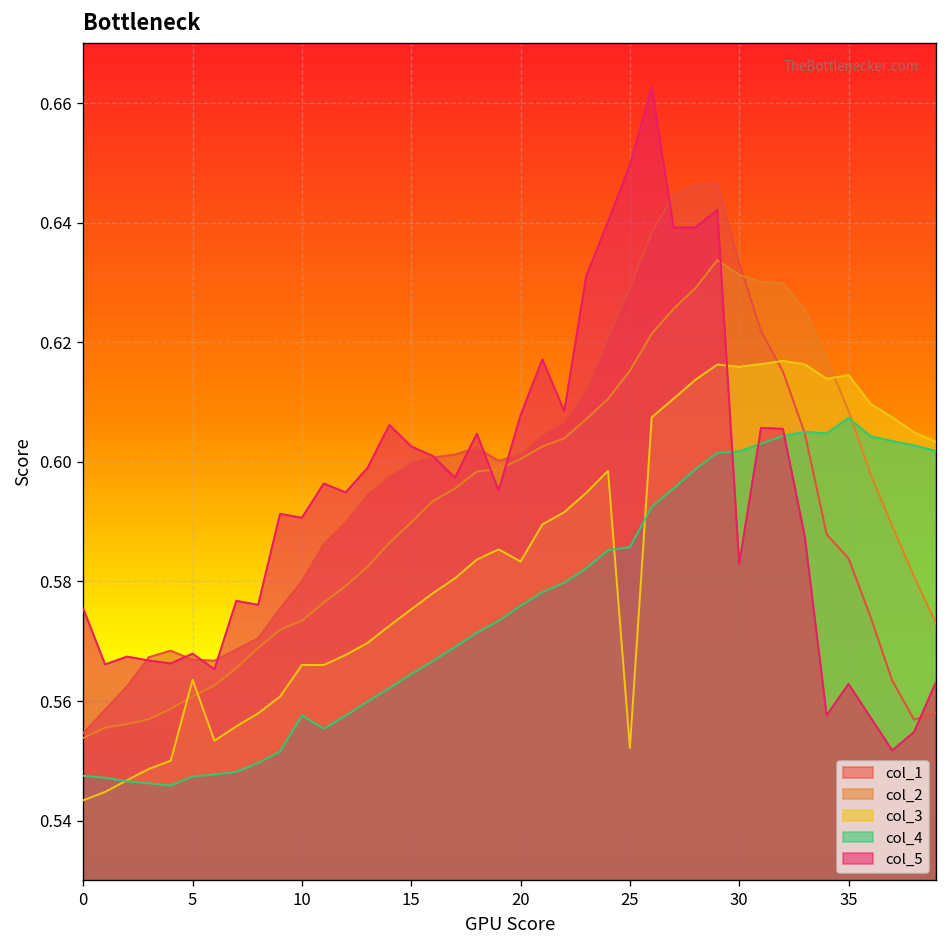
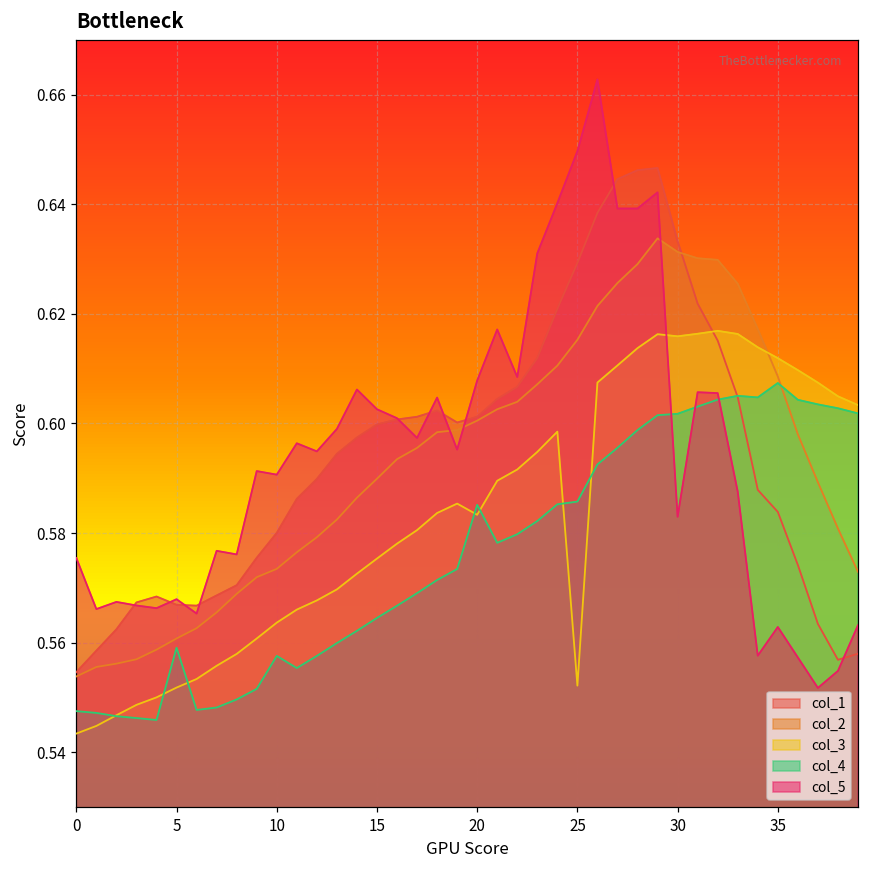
  {
    "col_3": {
      "0": 0.543,
-     "5": 0.564,
-     "10": 0.566,
+     "5": 0.552,
+     "10": 0.564,
      "15": 0.575,
      "20": 0.583,
      "25": 0.552,
      "30": 0.616,
-     "35": 0.615
+     "35": 0.612
    },
    "col_4": {
      "0": 0.548,
-     "5": 0.547,
+     "5": 0.559,
      "10": 0.558,
      "15": 0.565,
-     "20": 0.576,
+     "20": 0.585,
      "25": 0.586,
      "30": 0.602,
      "35": 0.607
    }
  }
